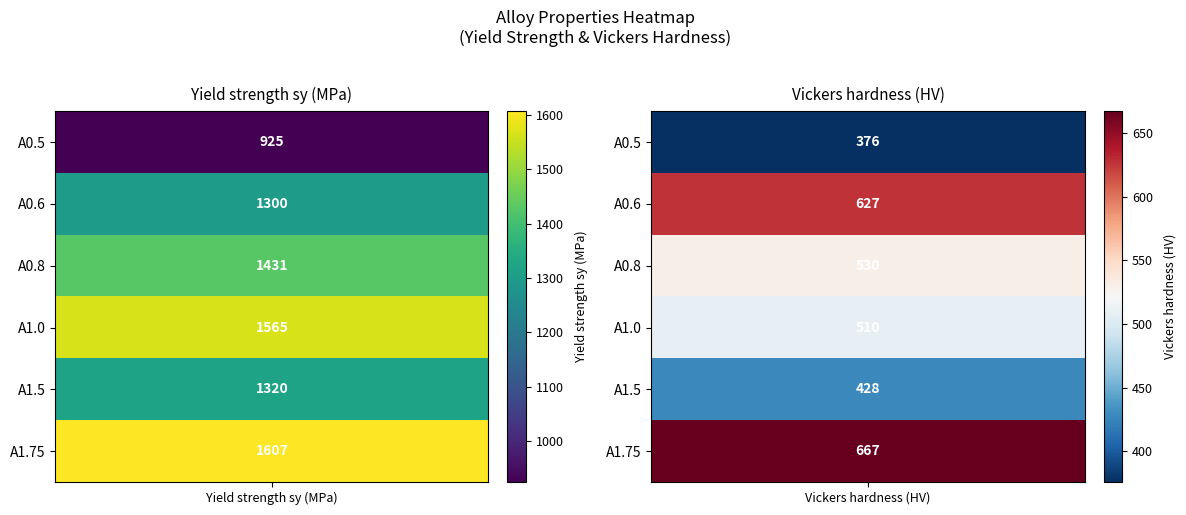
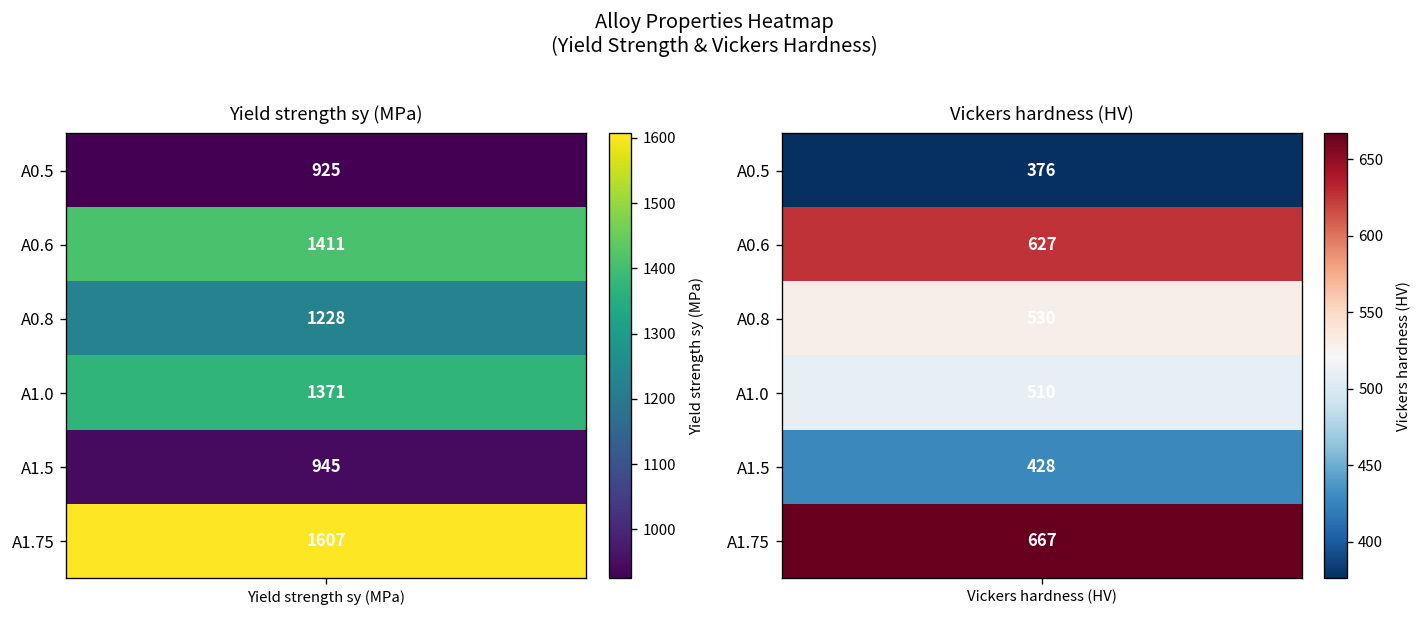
  {
    "Yield strength sy (MPa)": {
      "A0.5": {
        "Yield strength sy (MPa)": 925
      },
      "A0.6": {
-       "Yield strength sy (MPa)": 1300
+       "Yield strength sy (MPa)": 1411
      },
      "A0.8": {
-       "Yield strength sy (MPa)": 1431
+       "Yield strength sy (MPa)": 1228
      },
      "A1.0": {
-       "Yield strength sy (MPa)": 1565
+       "Yield strength sy (MPa)": 1371
      },
      "A1.5": {
-       "Yield strength sy (MPa)": 1320
+       "Yield strength sy (MPa)": 945
      },
      "A1.75": {
        "Yield strength sy (MPa)": 1607
      }
    },
    "Vickers hardness (HV)": {
      "A0.5": {
        "Vickers hardness (HV)": 376
      },
      "A0.6": {
        "Vickers hardness (HV)": 627
      },
      "A1.5": {
        "Vickers hardness (HV)": 428
      },
      "A1.75": {
        "Vickers hardness (HV)": 667
      }
    }
  }
